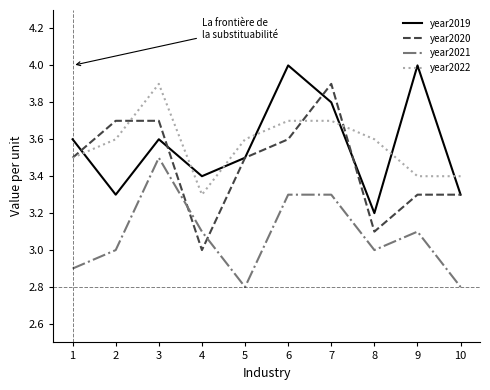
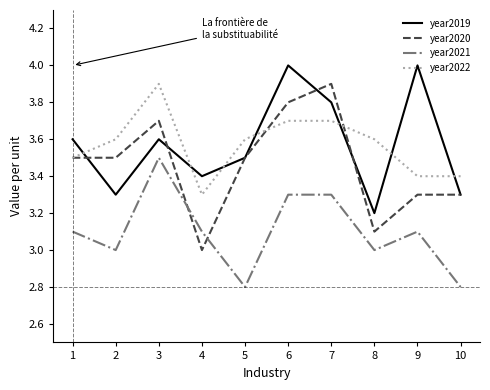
  {
    "year2019": {
      "1": 3.6,
      "2": 3.3,
      "3": 3.6,
      "4": 3.4,
      "6": 4.0,
      "7": 3.8,
      "8": 3.2,
      "9": 4.0
    },
    "year2020": {
-     "2": 3.7,
+     "2": 3.5,
      "3": 3.7,
      "4": 3.0,
-     "6": 3.6,
+     "6": 3.8,
      "7": 3.9,
      "8": 3.1,
      "9": 3.3
    },
    "year2021": {
-     "1": 2.9,
+     "1": 3.1,
      "2": 3.0,
      "3": 3.5,
      "4": 3.1,
      "5": 2.8,
      "6": 3.3,
      "7": 3.3,
      "8": 3.0,
      "9": 3.1,
      "10": 2.8
    },
    "year2022": {
      "2": 3.6,
      "3": 3.9,
      "4": 3.3,
      "5": 3.6,
      "6": 3.7,
      "7": 3.7,
      "8": 3.6,
      "9": 3.4,
      "10": 3.4
    }
  }
